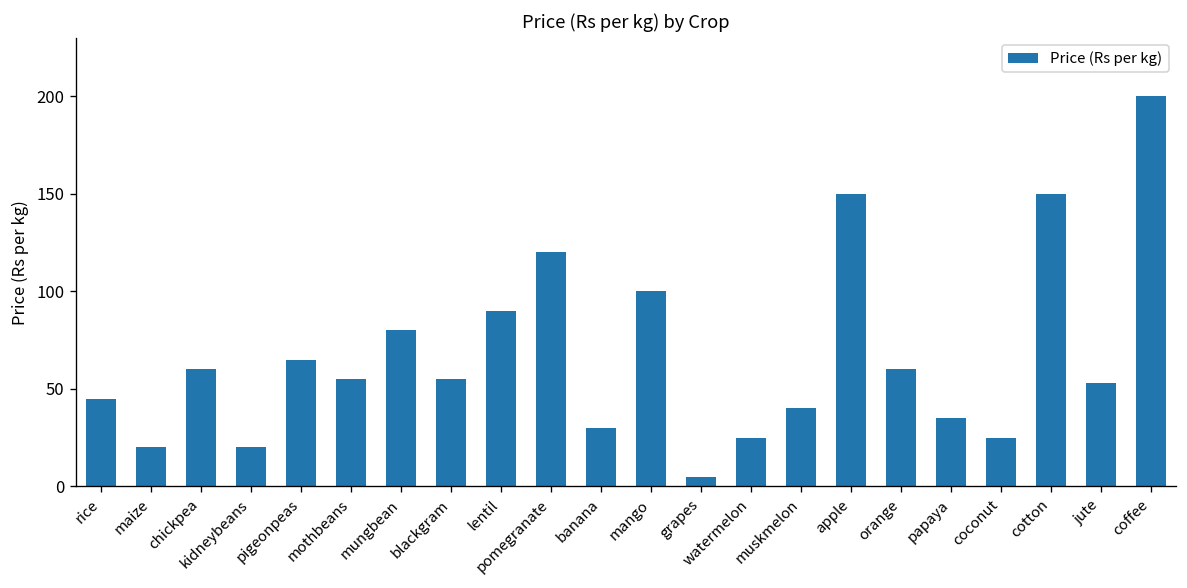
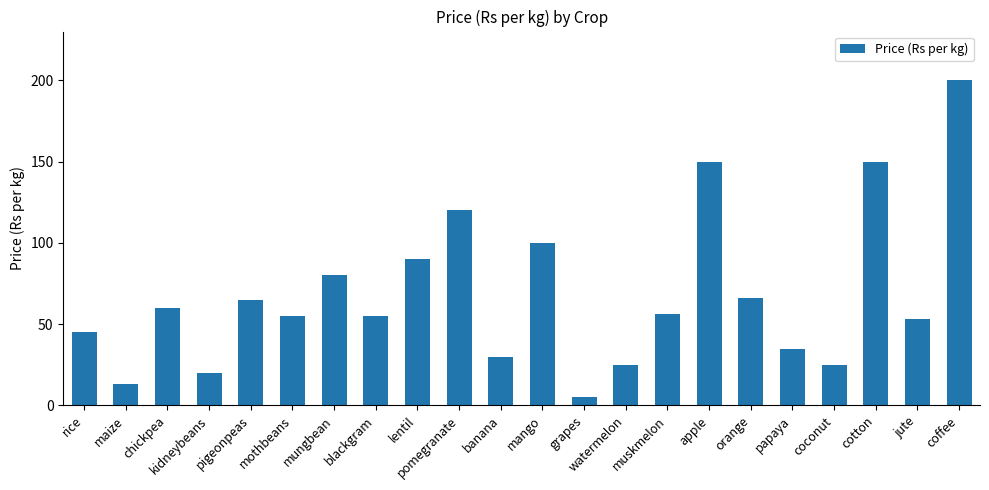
  {
    "rice": 45,
-   "maize": 20,
+   "maize": 13,
    "chickpea": 60,
    "kidneybeans": 20,
    "pigeonpeas": 65,
    "mothbeans": 55,
    "mungbean": 80,
    "blackgram": 55,
    "lentil": 90,
    "pomegranate": 120,
    "banana": 30,
    "mango": 100,
    "grapes": 5,
    "watermelon": 25,
-   "muskmelon": 40,
+   "muskmelon": 56,
    "apple": 150,
-   "orange": 60,
+   "orange": 66,
    "papaya": 35,
    "coconut": 25,
    "cotton": 150,
    "jute": 53,
    "coffee": 200
  }
